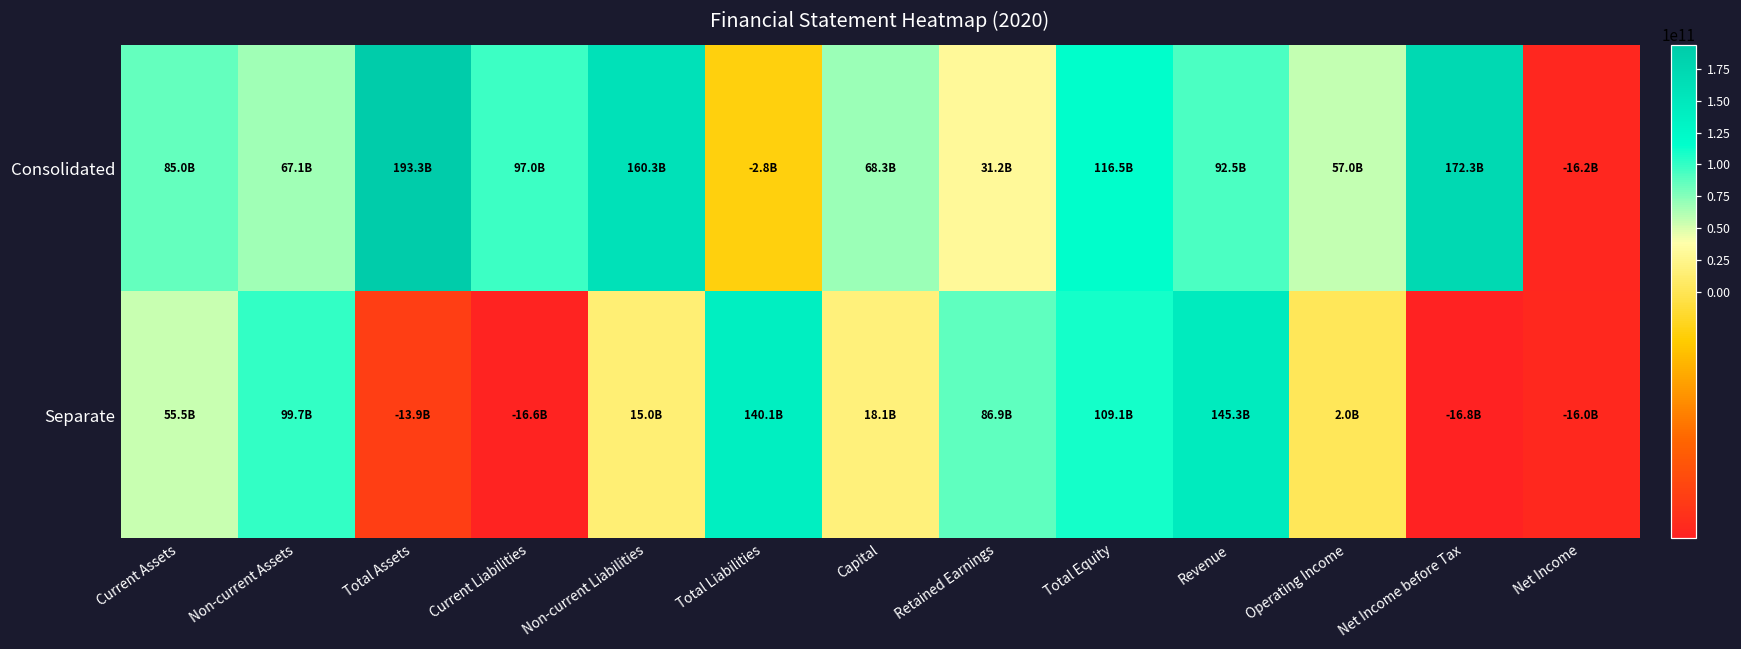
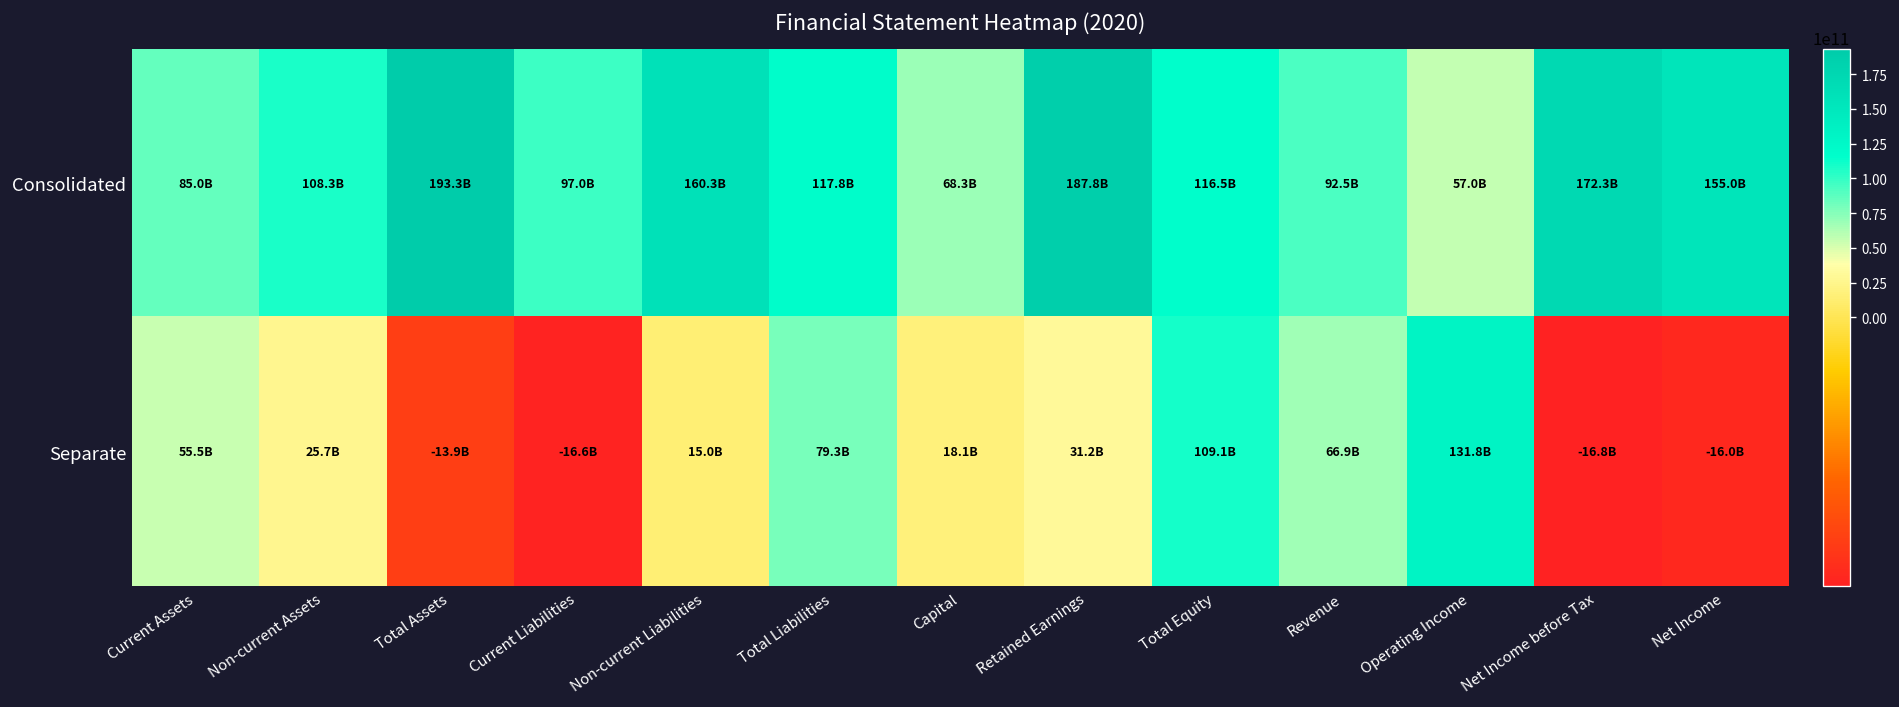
  {
    "Consolidated": {
      "Current Assets": "85.0B",
-     "Non-current Assets": "67.1B",
+     "Non-current Assets": "108.3B",
      "Total Assets": "193.3B",
      "Current Liabilities": "97.0B",
      "Non-current Liabilities": "160.3B",
-     "Total Liabilities": "-2.8B",
+     "Total Liabilities": "117.8B",
      "Capital": "68.3B",
-     "Retained Earnings": "31.2B",
+     "Retained Earnings": "187.8B",
      "Total Equity": "116.5B",
      "Revenue": "92.5B",
      "Operating Income": "57.0B",
      "Net Income before Tax": "172.3B",
-     "Net Income": "-16.2B"
+     "Net Income": "155.0B"
    },
    "Separate": {
      "Current Assets": "55.5B",
-     "Non-current Assets": "99.7B",
+     "Non-current Assets": "25.7B",
      "Total Assets": "-13.9B",
      "Current Liabilities": "-16.6B",
      "Non-current Liabilities": "15.0B",
-     "Total Liabilities": "140.1B",
+     "Total Liabilities": "79.3B",
      "Capital": "18.1B",
-     "Retained Earnings": "86.9B",
+     "Retained Earnings": "31.2B",
      "Total Equity": "109.1B",
-     "Revenue": "145.3B",
-     "Operating Income": "2.0B",
+     "Revenue": "66.9B",
+     "Operating Income": "131.8B",
      "Net Income before Tax": "-16.8B",
      "Net Income": "-16.0B"
    }
  }
